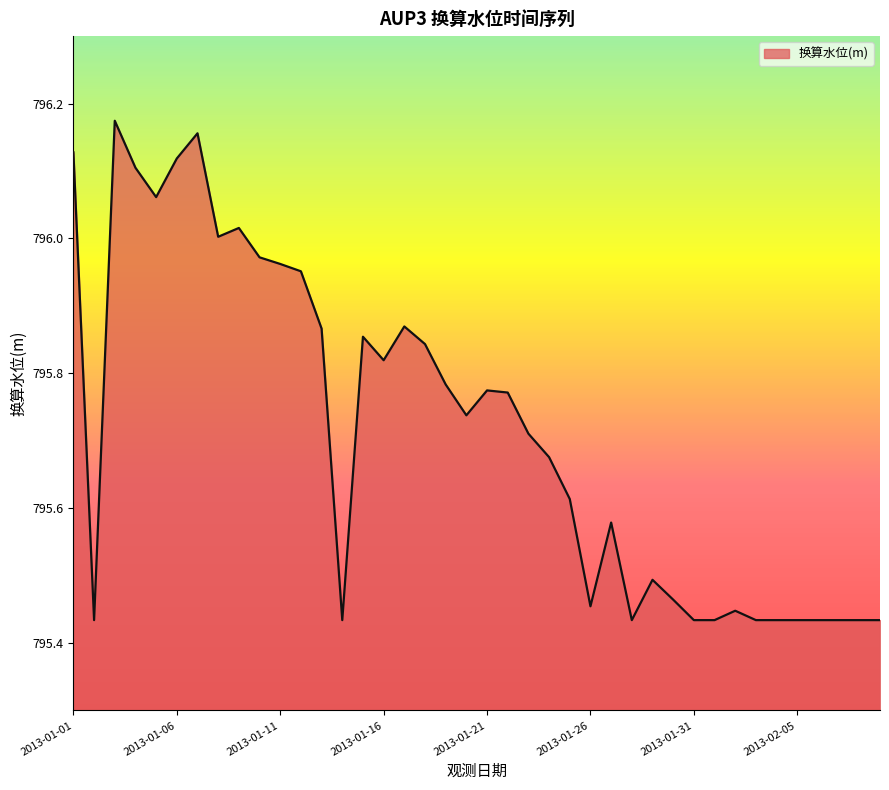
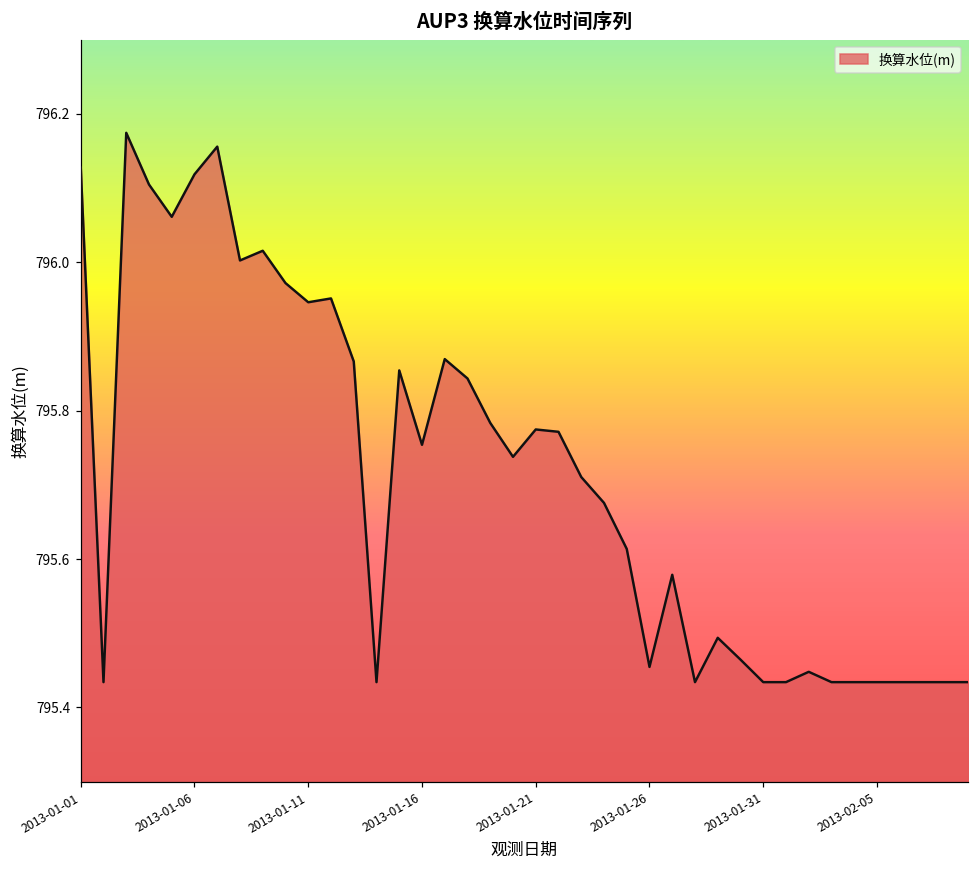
  {
    "2013-01-01": 796.13,
    "2013-01-06": 796.12,
-   "2013-01-11": 795.96,
-   "2013-01-16": 795.82,
+   "2013-01-11": 795.95,
+   "2013-01-16": 795.75,
    "2013-01-21": 795.77,
    "2013-01-26": 795.45,
    "2013-01-31": 795.43,
    "2013-02-05": 795.43
  }
